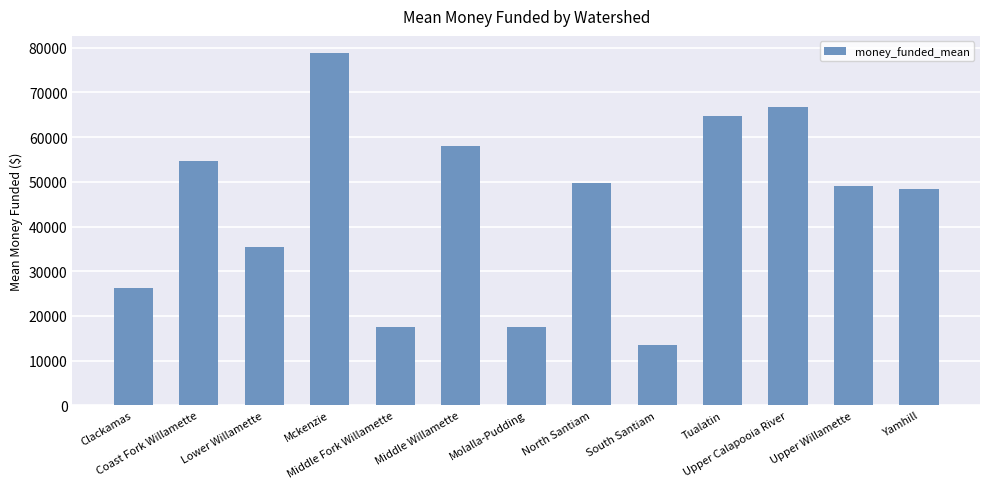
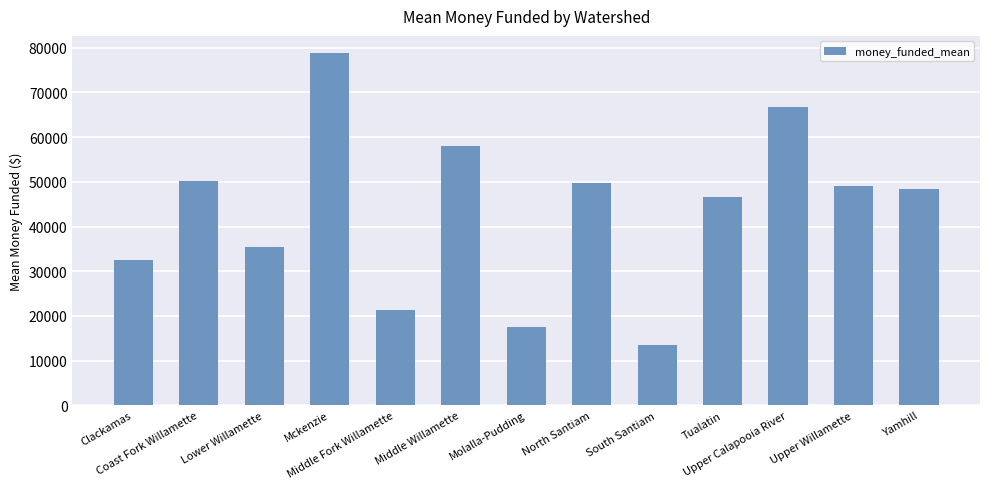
  {
-   "Clackamas": 26000,
-   "Coast Fork Willamette": 55000,
+   "Clackamas": 33000,
+   "Coast Fork Willamette": 50000,
    "Lower Willamette": 35000,
    "Mckenzie": 79000,
-   "Middle Fork Willamette": 18000,
+   "Middle Fork Willamette": 21000,
    "Middle Willamette": 58000,
    "Molalla-Pudding": 18000,
    "North Santiam": 50000,
    "South Santiam": 13000,
-   "Tualatin": 65000,
+   "Tualatin": 47000,
    "Upper Calapooia River": 67000,
    "Upper Willamette": 49000,
    "Yamhill": 48000
  }
